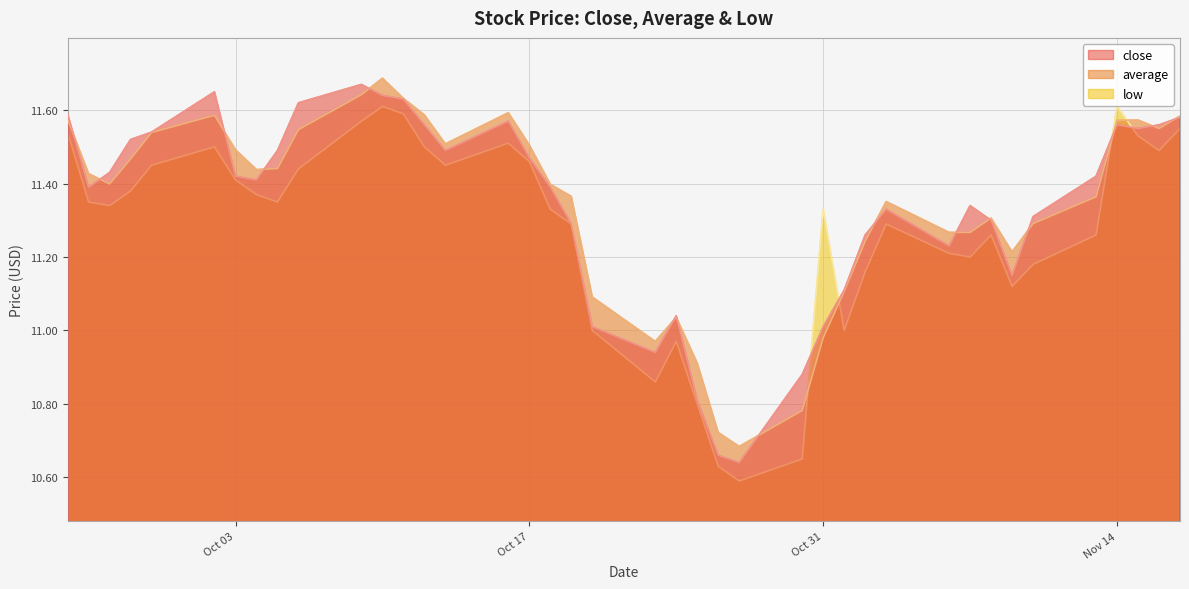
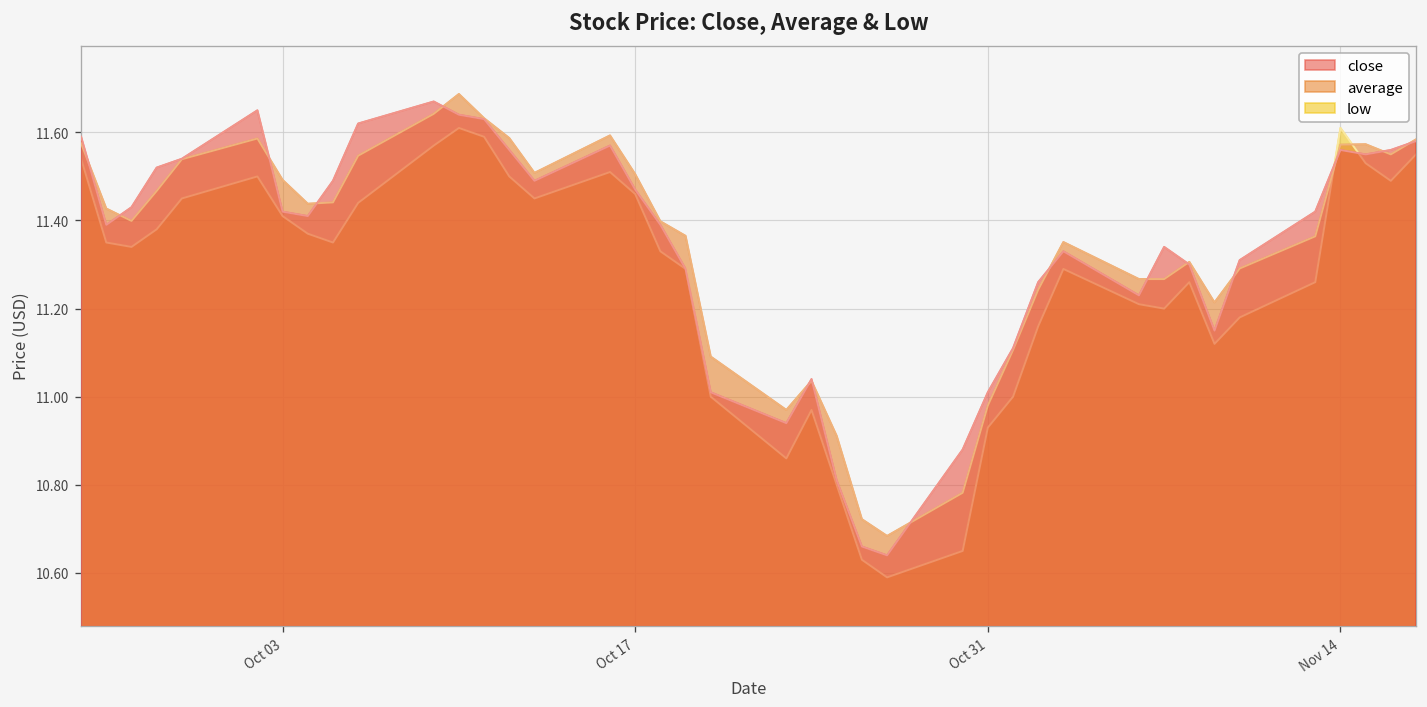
  {
    "low": {
      "Oct 03": 11.41,
      "Oct 17": 11.46,
-     "Oct 31": 11.33,
+     "Oct 31": 10.93,
      "Nov 14": 11.61
    }
  }
